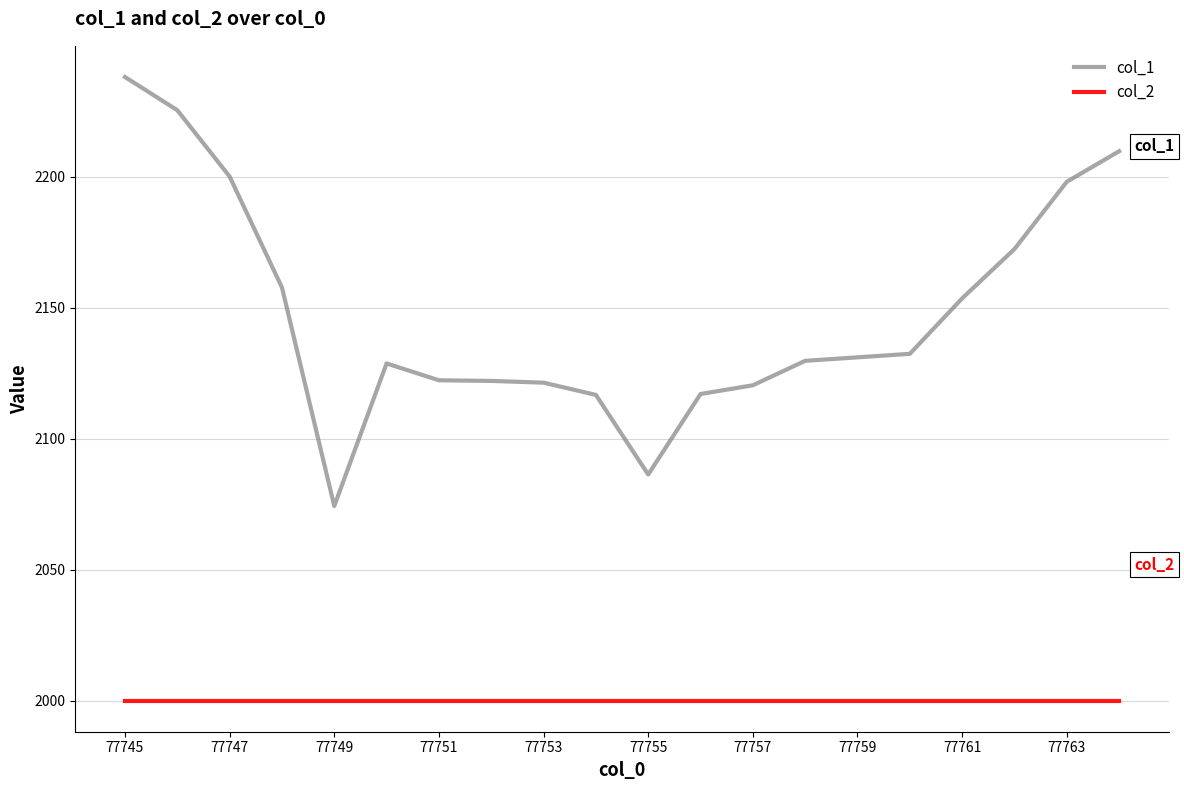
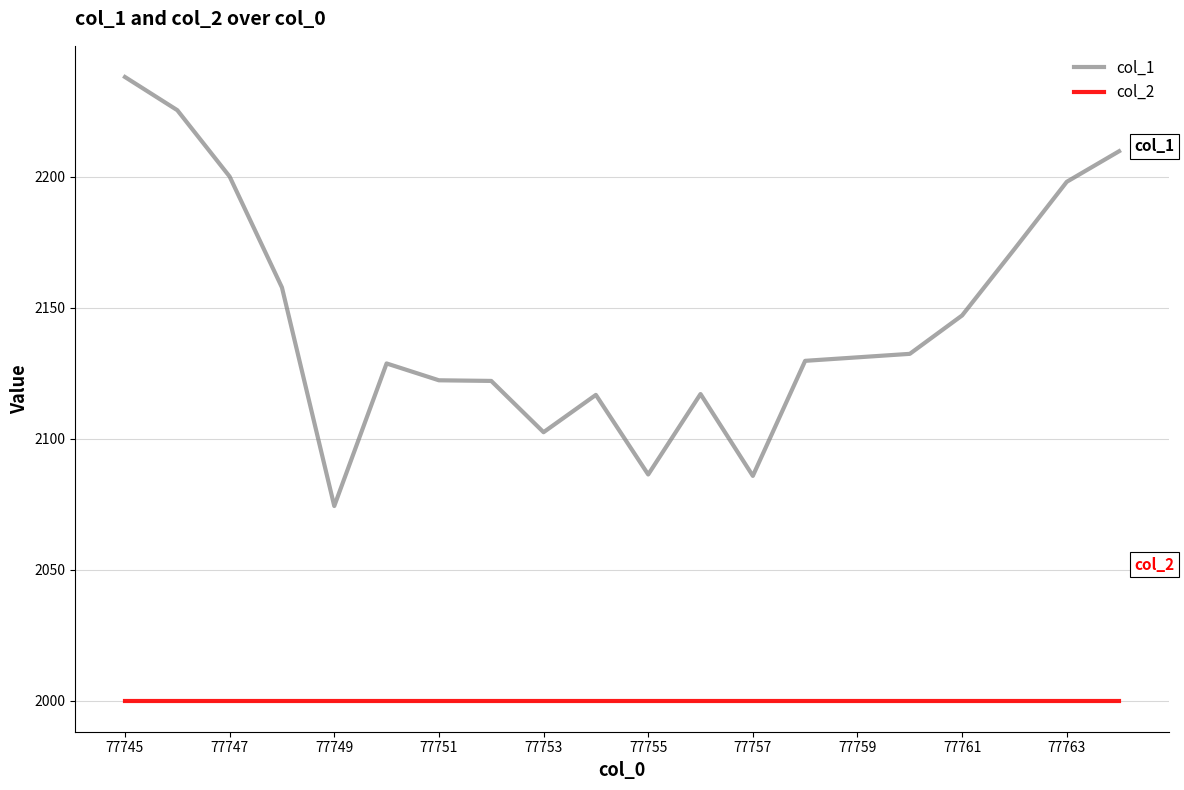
  {
    "col_1": {
      "77745": 2238,
      "77747": 2200,
      "77749": 2074,
      "77751": 2122,
-     "77753": 2121,
+     "77753": 2102,
      "77755": 2086,
-     "77757": 2120,
+     "77757": 2086,
      "77759": 2131,
-     "77761": 2154,
+     "77761": 2147,
      "77763": 2198
    },
    "col_2": {
      "77745": 2000,
      "77747": 2000,
      "77749": 2000,
      "77751": 2000,
      "77753": 2000,
      "77755": 2000,
      "77757": 2000,
      "77759": 2000,
      "77761": 2000,
      "77763": 2000
    }
  }
